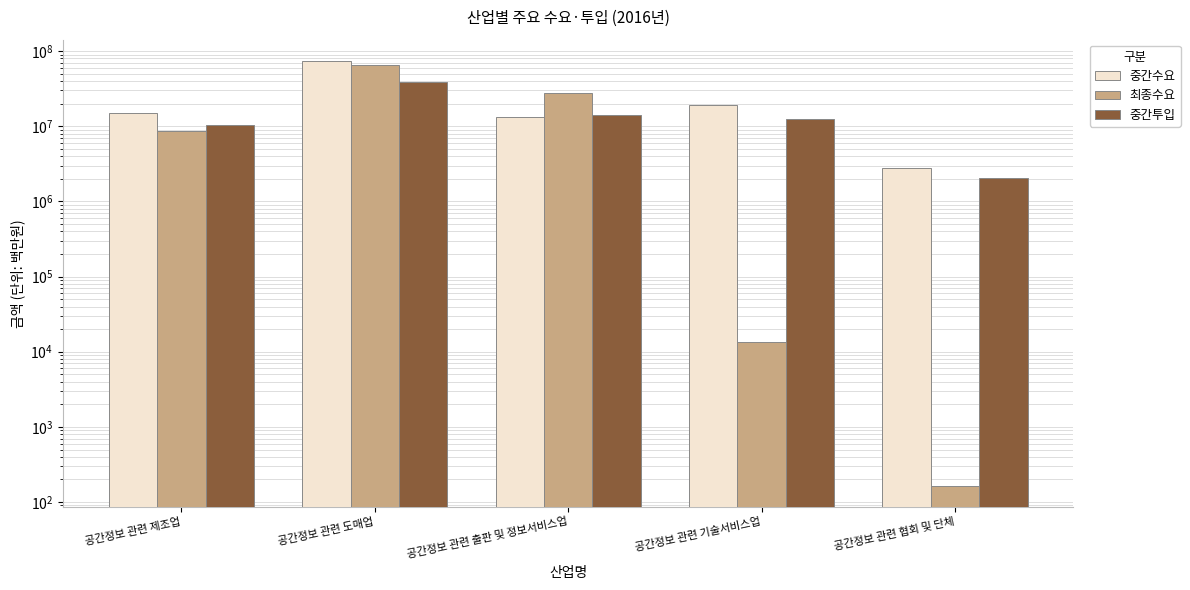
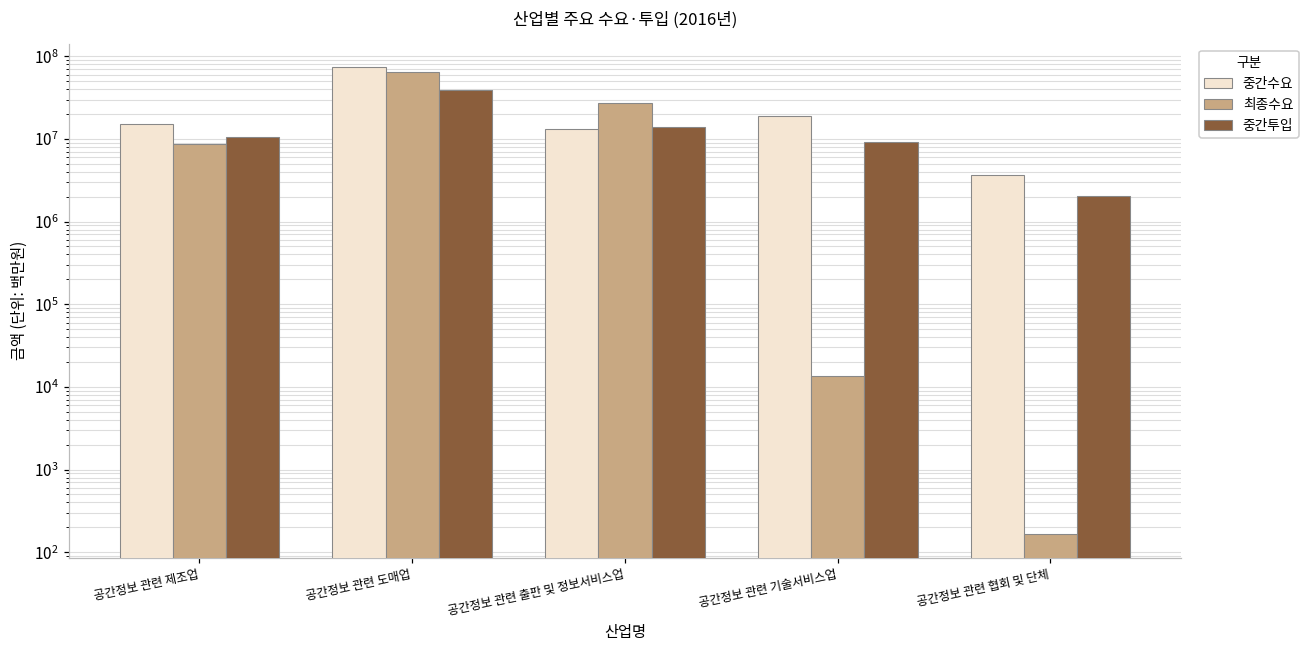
  {
    "중간수요": {
      "공간정보 관련 제조업": 15000000,
      "공간정보 관련 도매업": 70000000,
      "공간정보 관련 출판 및 정보서비스업": 13000000,
      "공간정보 관련 기술서비스업": 19000000,
-     "공간정보 관련 협회 및 단체": 2800000
+     "공간정보 관련 협회 및 단체": 4000000
    },
    "최종수요": {
      "공간정보 관련 제조업": 9000000,
      "공간정보 관련 도매업": 70000000,
      "공간정보 관련 출판 및 정보서비스업": 27000000,
      "공간정보 관련 기술서비스업": 14000,
      "공간정보 관련 협회 및 단체": 170
    },
    "중간투입": {
      "공간정보 관련 제조업": 10000000,
      "공간정보 관련 도매업": 40000000,
      "공간정보 관련 출판 및 정보서비스업": 14000000,
-     "공간정보 관련 기술서비스업": 13000000,
+     "공간정보 관련 기술서비스업": 9000000,
      "공간정보 관련 협회 및 단체": 2100000
    }
  }
